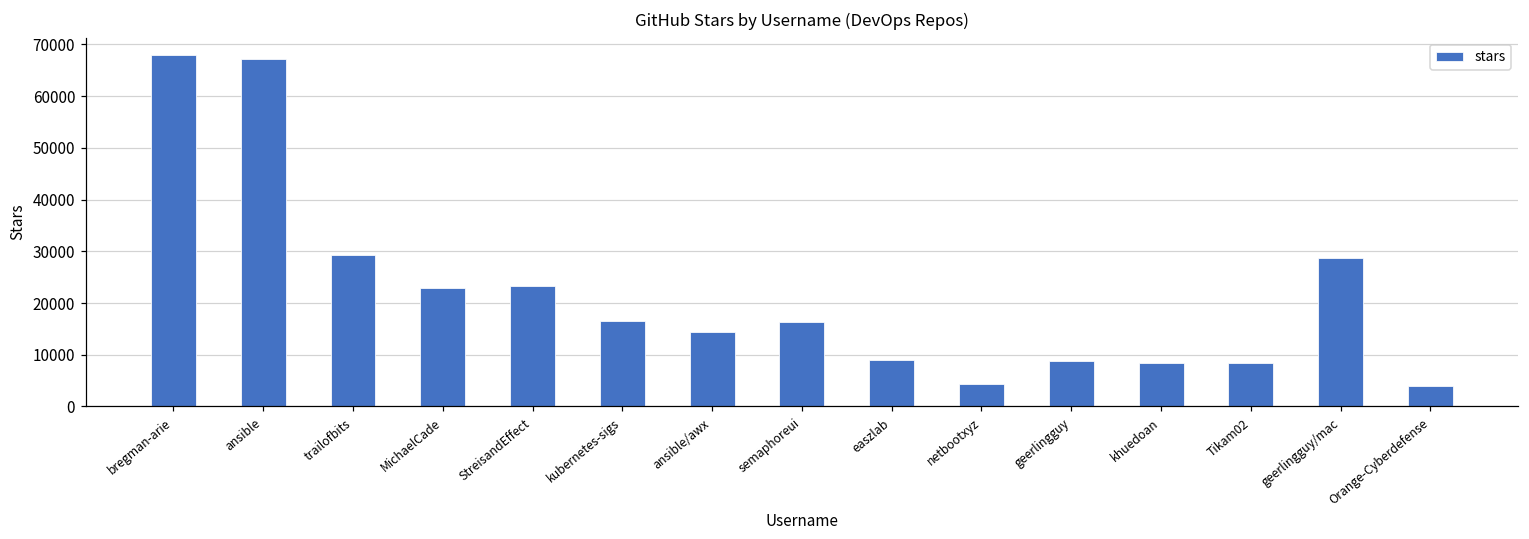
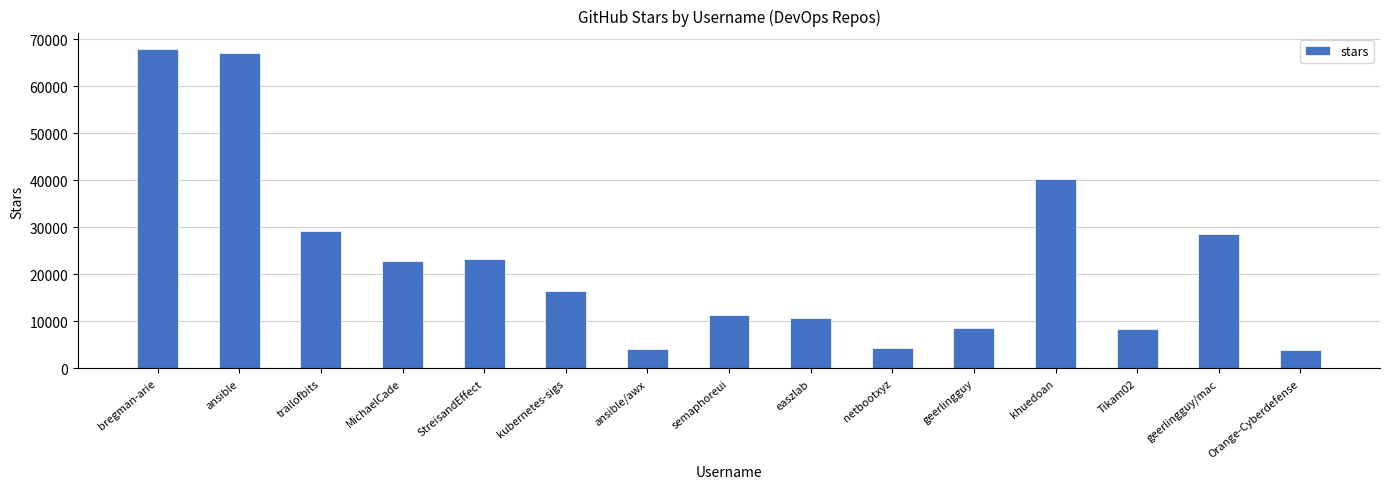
  {
    "bregman-arie": 68000,
    "ansible": 67000,
    "trailofbits": 29000,
    "MichaelCade": 23000,
    "StreisandEffect": 23000,
    "kubernetes-sigs": 17000,
-   "ansible/awx": 14000,
-   "semaphoreui": 16000,
-   "easzlab": 9000,
+   "ansible/awx": 4000,
+   "semaphoreui": 11000,
+   "easzlab": 11000,
    "netbootxyz": 4000,
    "geerlingguy": 9000,
-   "khuedoan": 8000,
+   "khuedoan": 40000,
    "Tikam02": 8000,
    "geerlingguy/mac": 29000,
    "Orange-Cyberdefense": 4000
  }
